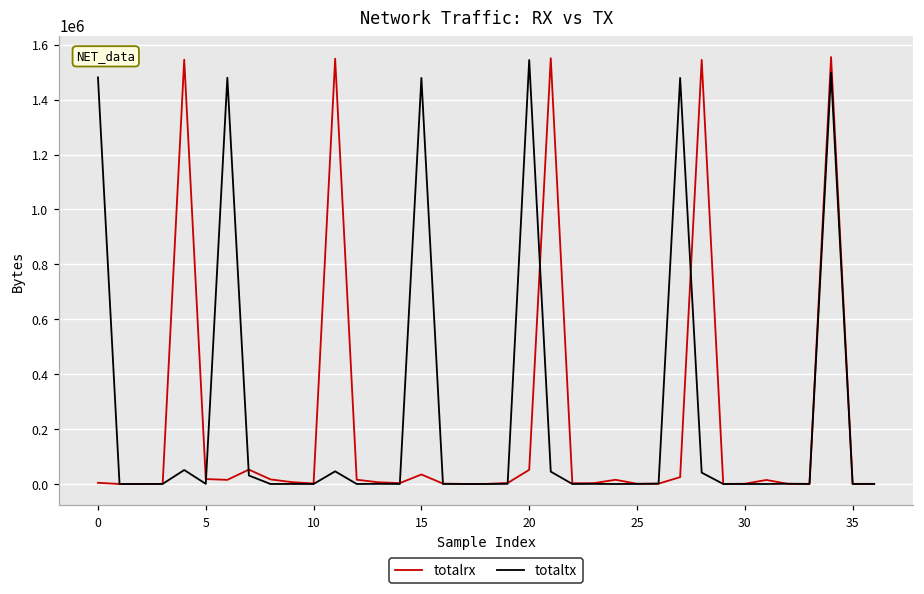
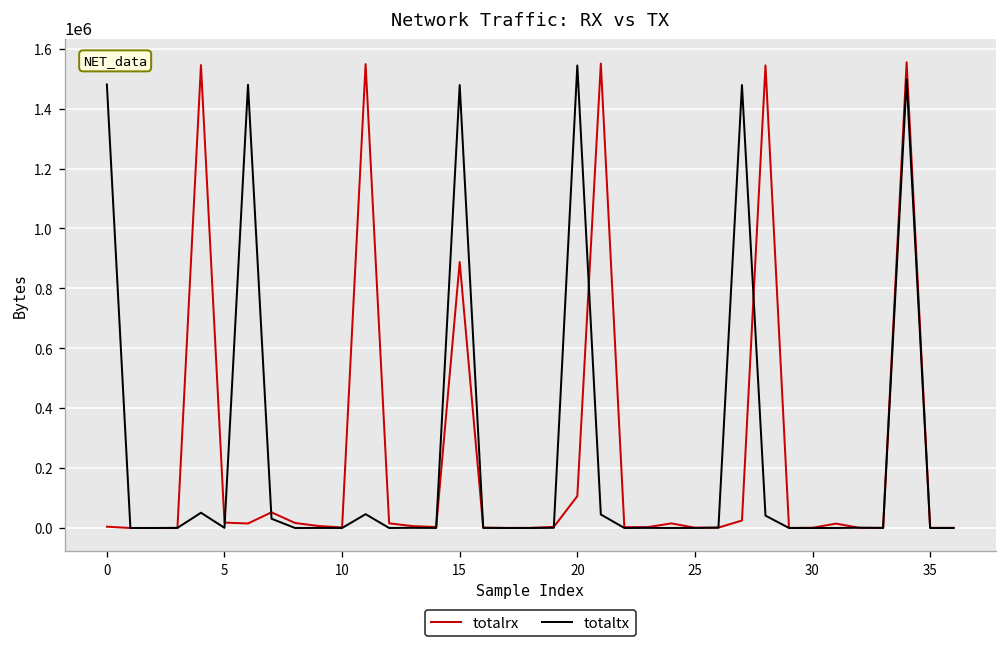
  {
    "totalrx": {
      "0": 0,
      "5": 20000,
-     "15": 30000,
-     "20": 50000
+     "15": 890000,
+     "20": 110000
    },
    "totaltx": {
      "0": 1480000,
      "5": 0,
      "15": 1480000,
      "20": 1540000
    }
  }
